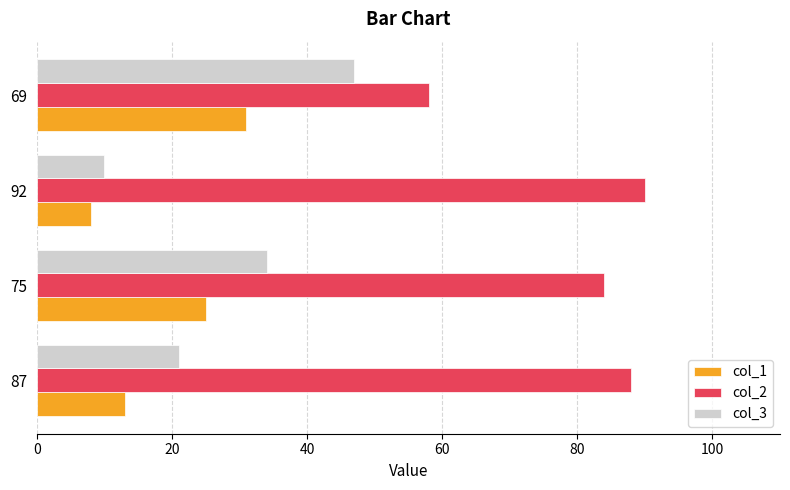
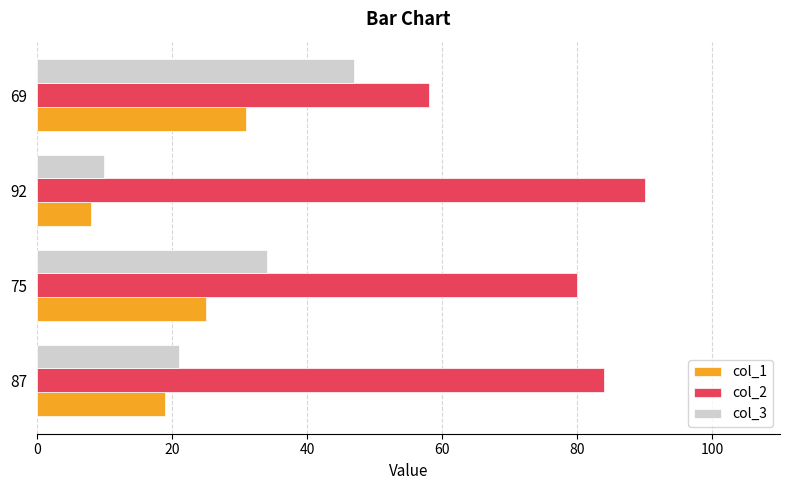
  {
    "col_1": {
      "69": 31,
      "92": 8,
      "75": 25,
-     "87": 13
+     "87": 19
    },
    "col_2": {
      "69": 58,
      "92": 90,
-     "75": 84,
-     "87": 88
+     "75": 80,
+     "87": 84
    },
    "col_3": {
      "69": 47,
      "92": 10,
      "75": 34,
      "87": 21
    }
  }
